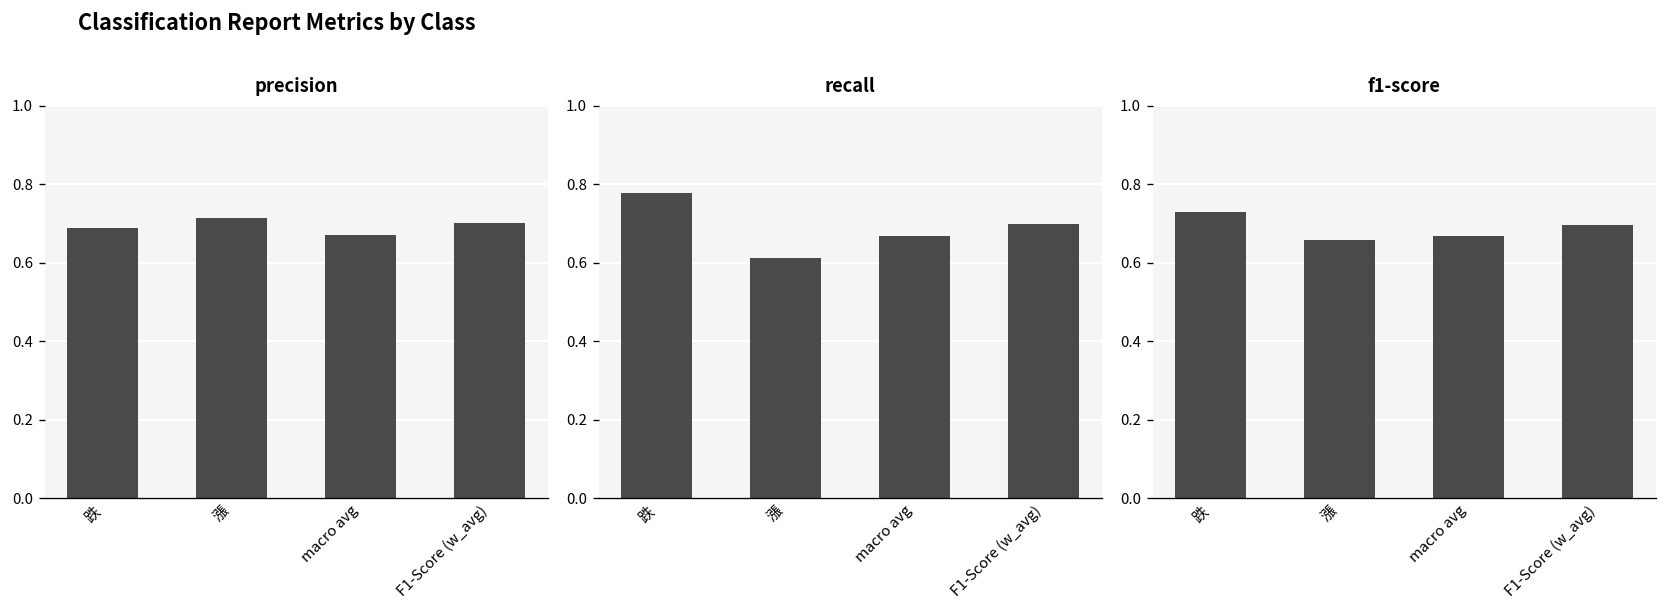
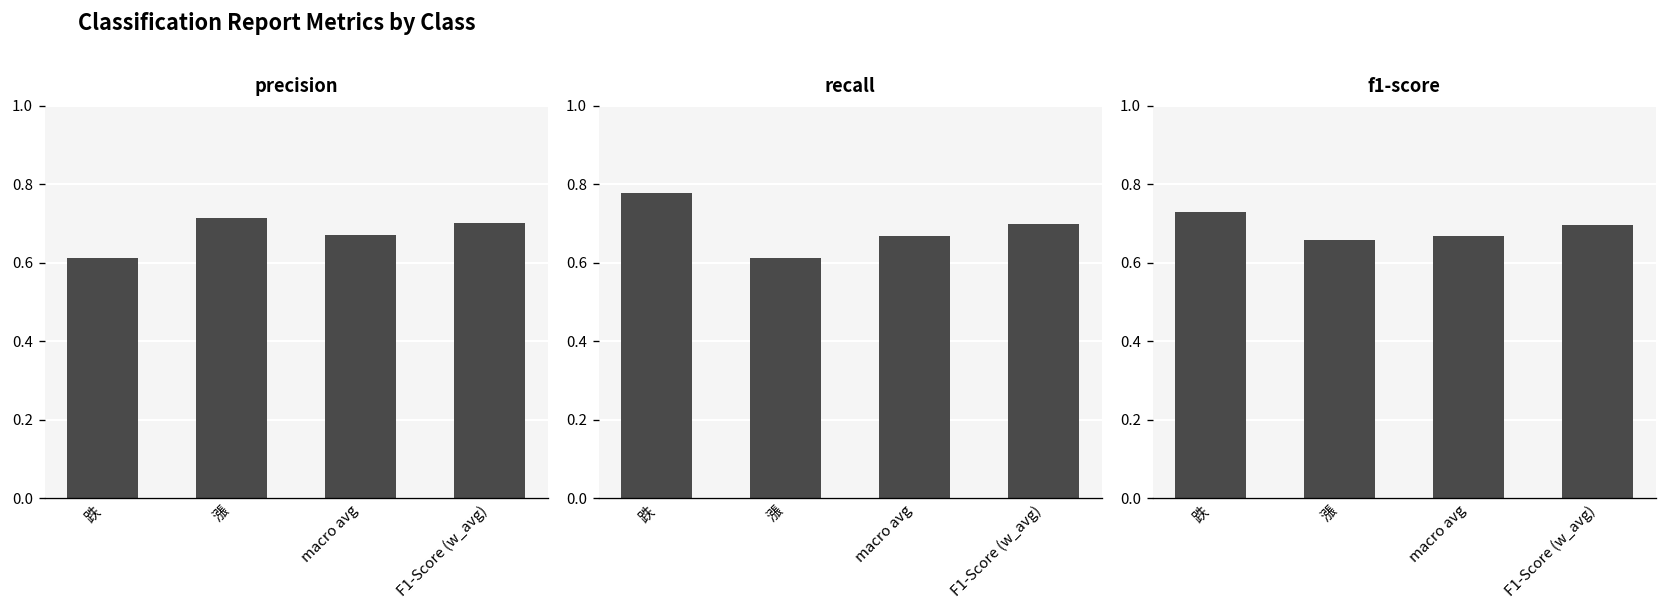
  {
    "precision": {
-     "跌": 0.69,
+     "跌": 0.61,
      "漲": 0.71,
      "macro avg": 0.67,
      "F1-Score (w_avg)": 0.70
    },
    "recall": {
      "跌": 0.78,
      "漲": 0.61,
      "macro avg": 0.67,
      "F1-Score (w_avg)": 0.70
    },
    "f1-score": {
      "跌": 0.73,
      "漲": 0.66,
      "macro avg": 0.67,
      "F1-Score (w_avg)": 0.70
    }
  }
